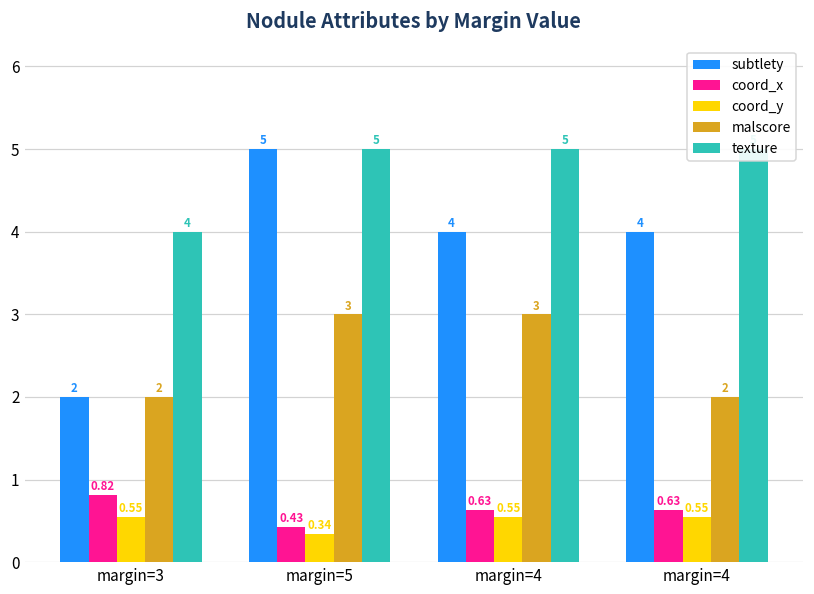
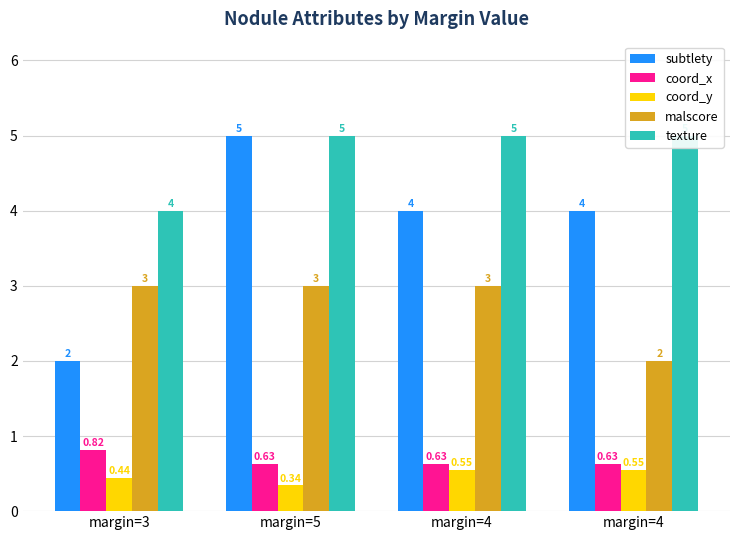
  {
    "subtlety": {
      "margin=3": 2,
      "margin=5": 5
    },
    "coord_x": {
      "margin=3": 0.82,
-     "margin=5": 0.43
+     "margin=5": 0.63
    },
    "coord_y": {
-     "margin=3": 0.55,
+     "margin=3": 0.44,
      "margin=5": 0.34
    },
    "malscore": {
-     "margin=3": 2,
+     "margin=3": 3,
      "margin=5": 3
    },
    "texture": {
      "margin=3": 4,
      "margin=5": 5
    }
  }
